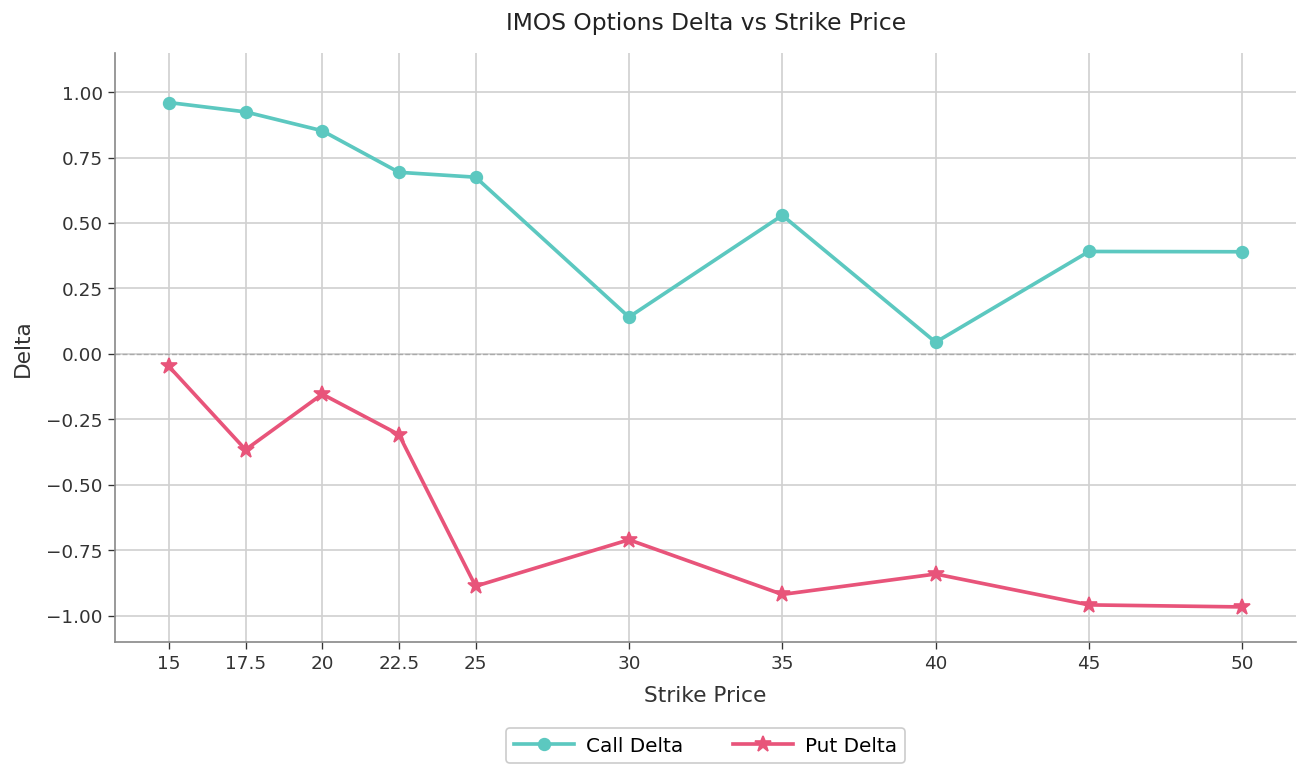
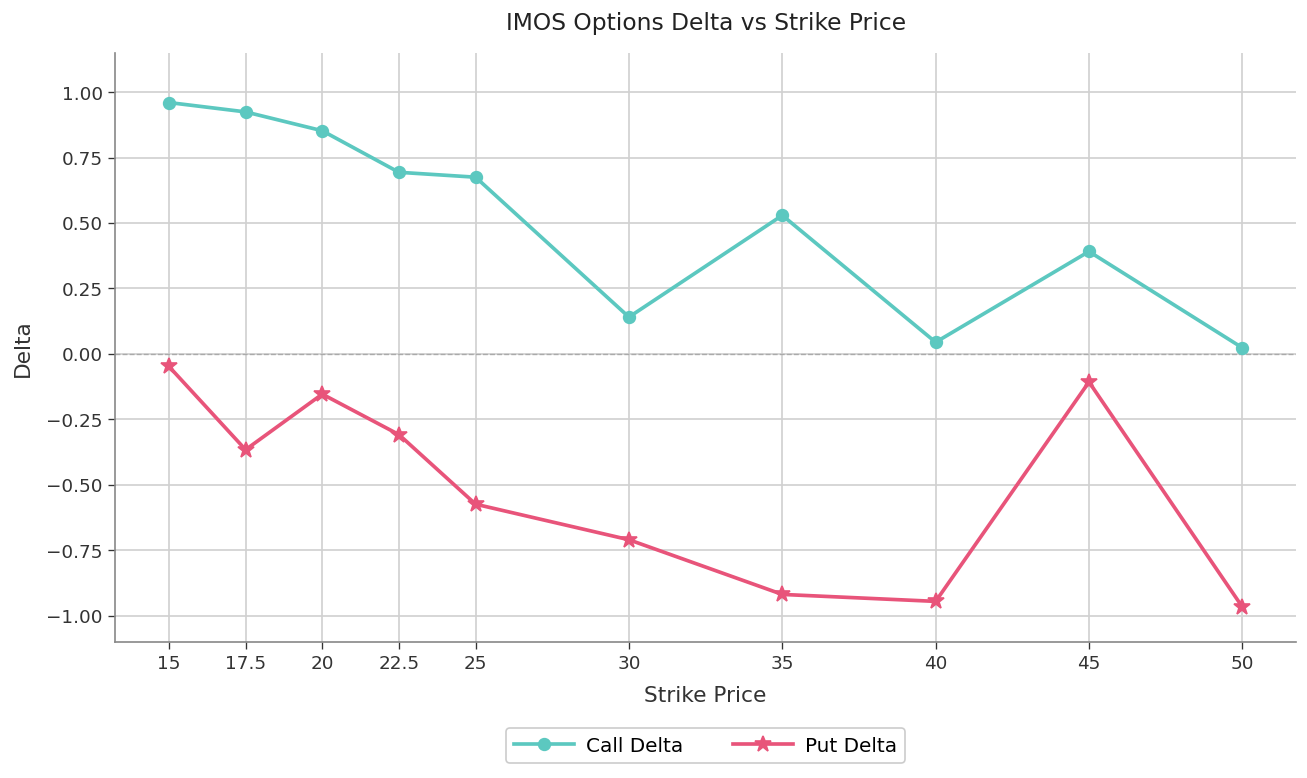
  {
    "Call Delta": {
      "15": 0.96,
      "17.5": 0.92,
      "20": 0.85,
      "22.5": 0.69,
      "25": 0.68,
      "30": 0.14,
      "35": 0.53,
      "40": 0.04,
      "45": 0.39,
-     "50": 0.39
+     "50": 0.02
    },
    "Put Delta": {
      "15": -0.05,
      "17.5": -0.37,
      "20": -0.15,
      "22.5": -0.31,
-     "25": -0.89,
+     "25": -0.57,
      "30": -0.71,
      "35": -0.92,
-     "40": -0.84,
-     "45": -0.96,
+     "40": -0.95,
+     "45": -0.11,
      "50": -0.97
    }
  }
